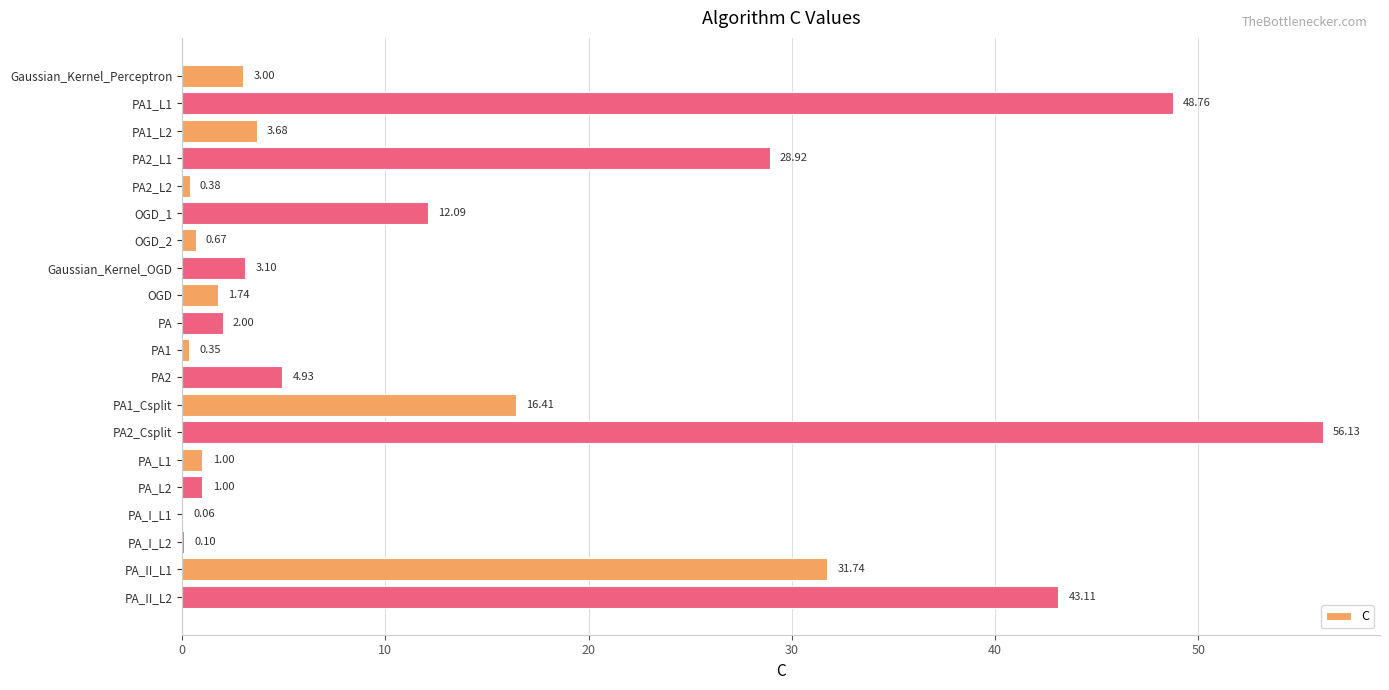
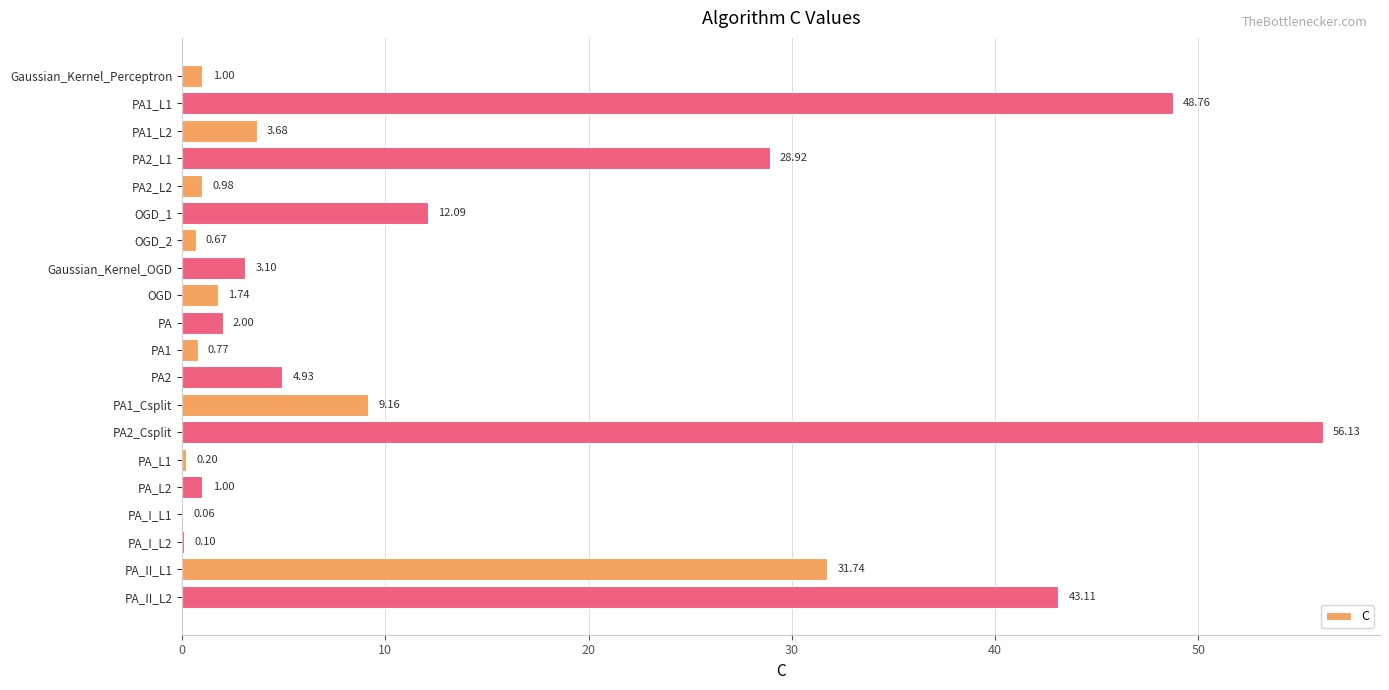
  {
-   "Gaussian_Kernel_Perceptron": 3.00,
+   "Gaussian_Kernel_Perceptron": 1.00,
    "PA1_L1": 48.76,
    "PA1_L2": 3.68,
    "PA2_L1": 28.92,
-   "PA2_L2": 0.38,
+   "PA2_L2": 0.98,
    "OGD_1": 12.09,
    "OGD_2": 0.67,
    "Gaussian_Kernel_OGD": 3.10,
    "OGD": 1.74,
    "PA": 2.00,
-   "PA1": 0.35,
+   "PA1": 0.77,
    "PA2": 4.93,
-   "PA1_Csplit": 16.41,
+   "PA1_Csplit": 9.16,
    "PA2_Csplit": 56.13,
-   "PA_L1": 1.00,
+   "PA_L1": 0.20,
    "PA_L2": 1.00,
    "PA_I_L1": 0.06,
    "PA_I_L2": 0.10,
    "PA_II_L1": 31.74,
    "PA_II_L2": 43.11
  }
